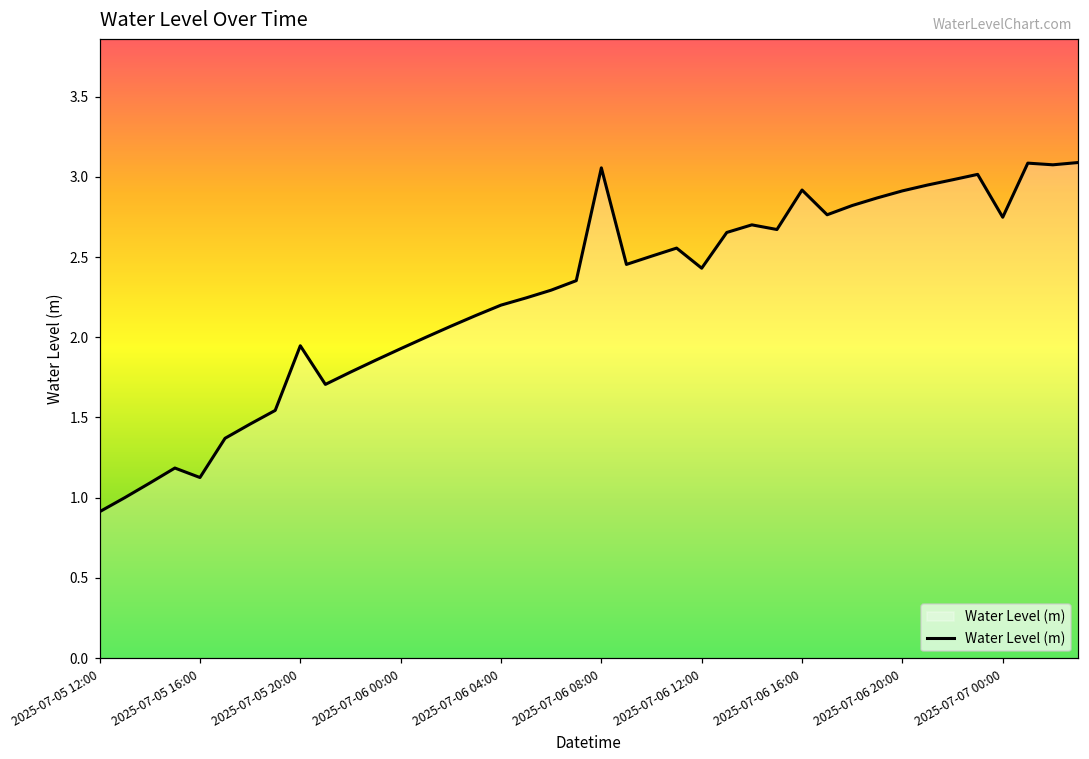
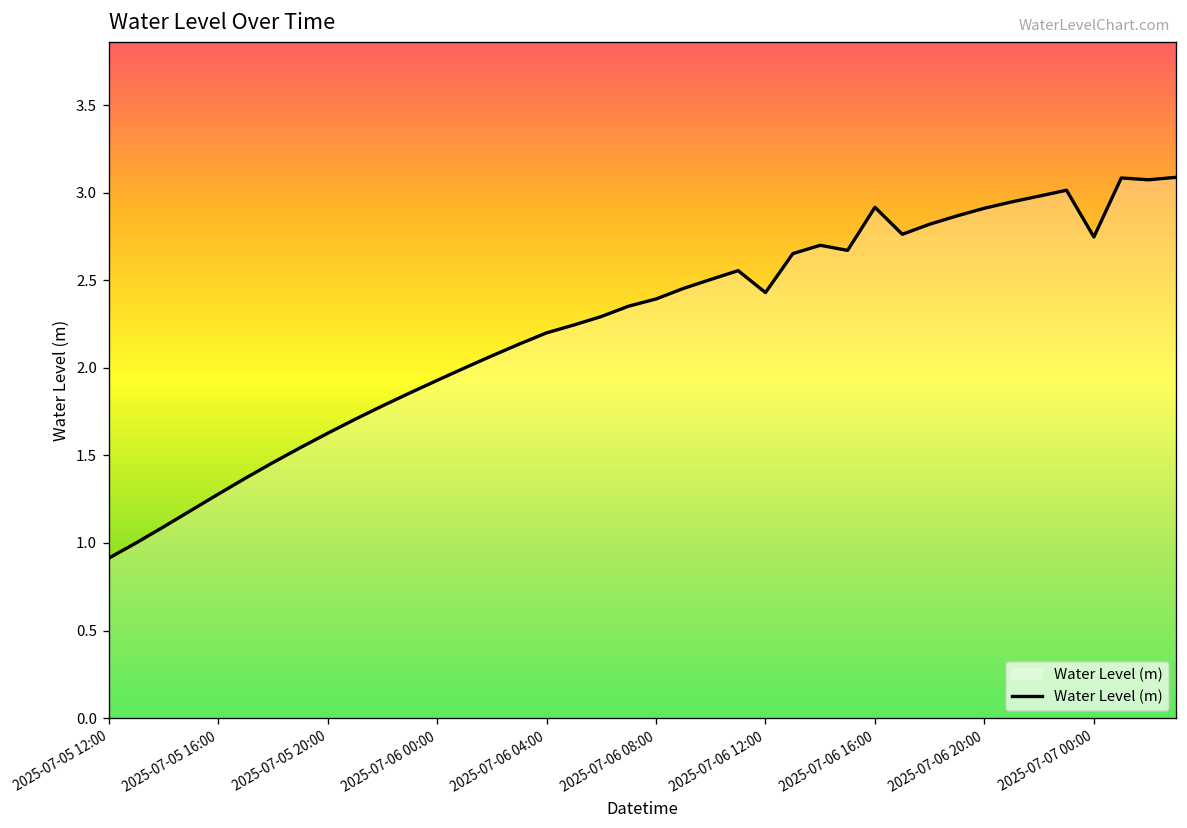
  {
    "2025-07-05 12:00": 0.91,
-   "2025-07-05 16:00": 1.13,
-   "2025-07-05 20:00": 1.95,
+   "2025-07-05 16:00": 1.28,
+   "2025-07-05 20:00": 1.63,
    "2025-07-06 00:00": 1.93,
    "2025-07-06 04:00": 2.20,
-   "2025-07-06 08:00": 3.06,
+   "2025-07-06 08:00": 2.39,
    "2025-07-06 12:00": 2.43,
    "2025-07-06 16:00": 2.92,
    "2025-07-06 20:00": 2.91,
    "2025-07-07 00:00": 2.75
  }
